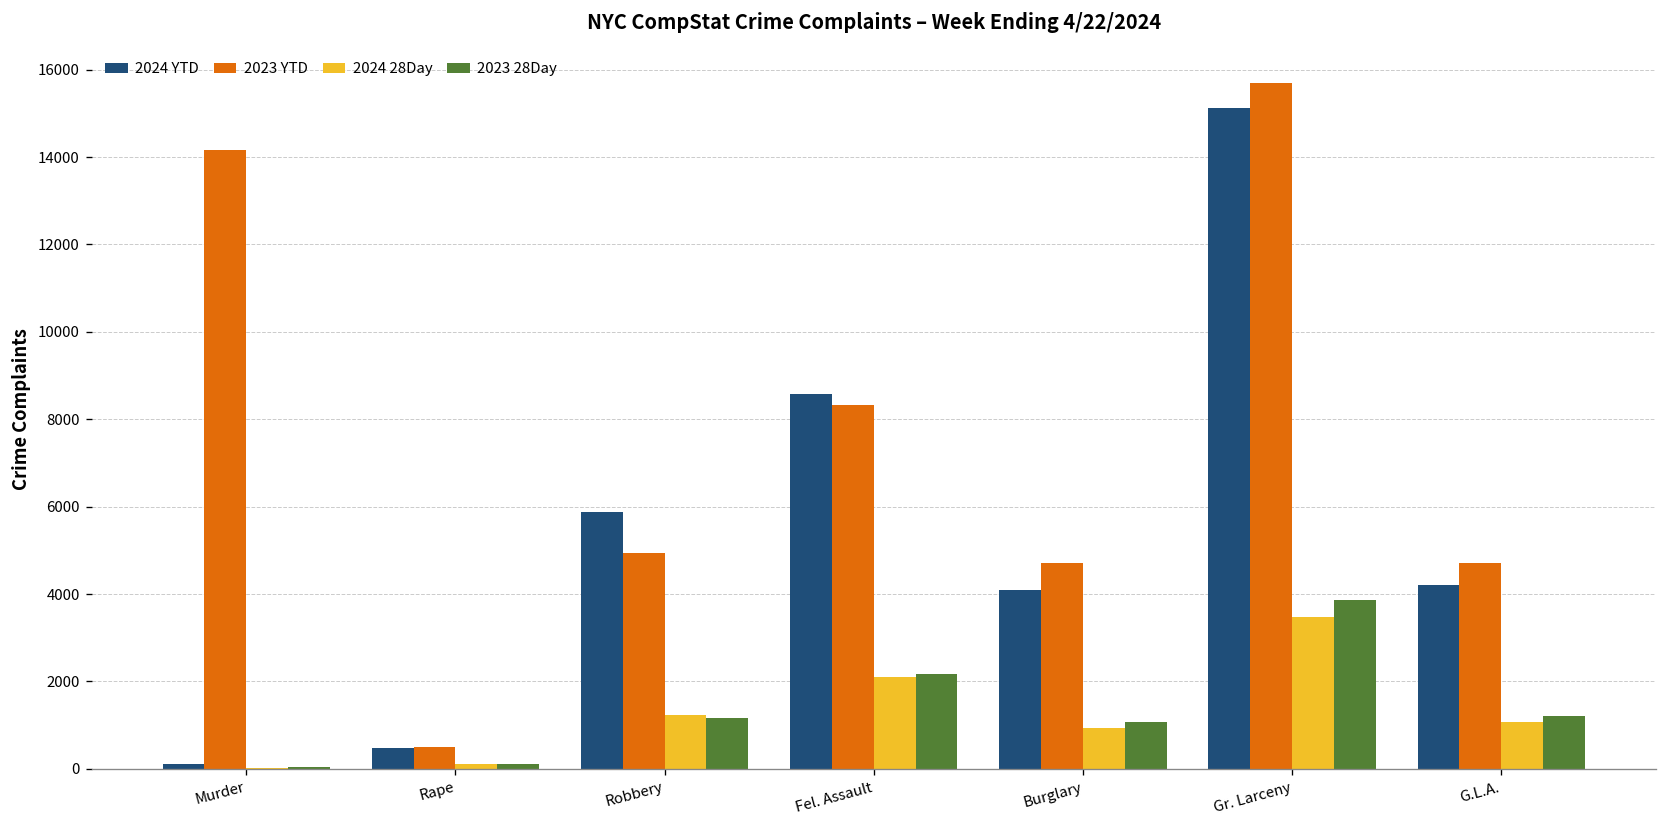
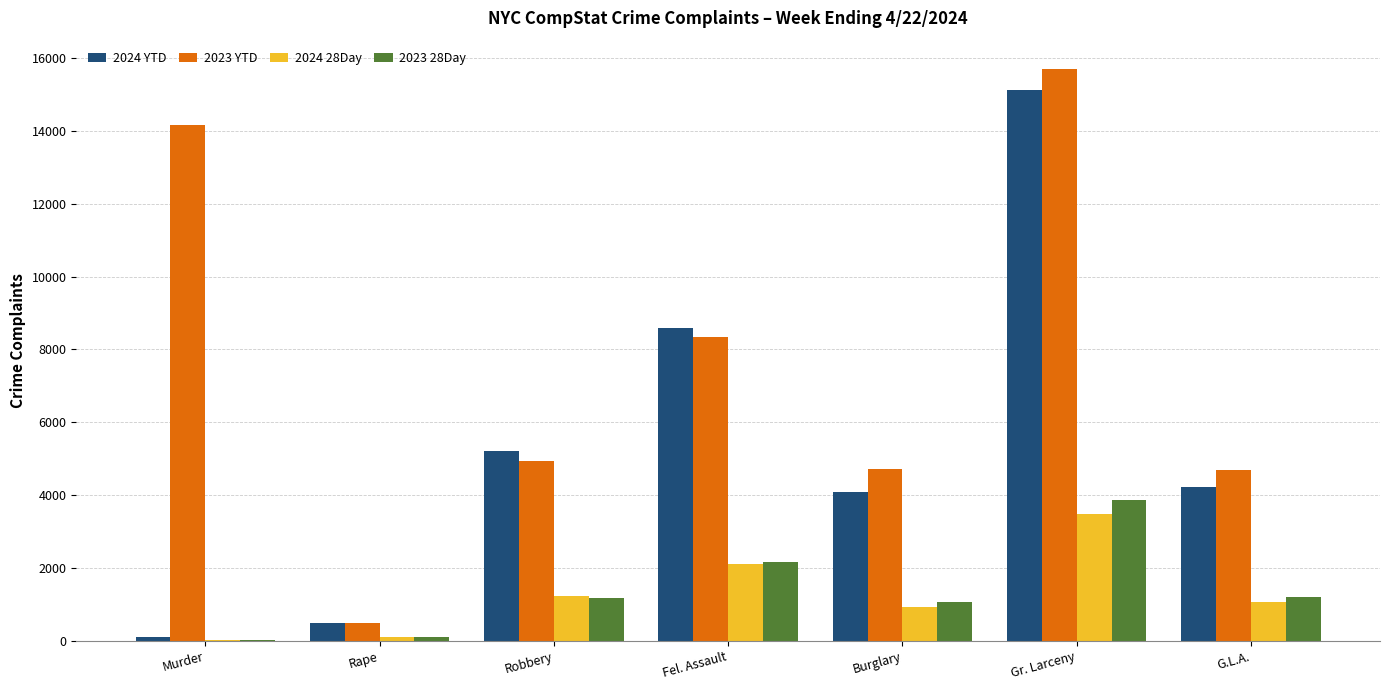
  {
    "2024 YTD": {
      "Murder": 100,
      "Rape": 500,
-     "Robbery": 5900,
+     "Robbery": 5200,
      "Fel. Assault": 8600,
      "Burglary": 4100,
      "Gr. Larceny": 15100,
      "G.L.A.": 4200
    },
    "2023 YTD": {
      "Murder": 14200,
      "Rape": 500,
      "Robbery": 4900,
      "Fel. Assault": 8300,
      "Burglary": 4700,
      "Gr. Larceny": 15700,
      "G.L.A.": 4700
    },
    "2024 28Day": {
      "Rape": 100,
      "Robbery": 1200,
      "Fel. Assault": 2100,
      "Burglary": 900,
      "Gr. Larceny": 3500,
      "G.L.A.": 1100
    },
    "2023 28Day": {
      "Rape": 100,
      "Robbery": 1200,
      "Fel. Assault": 2200,
      "Burglary": 1100,
      "Gr. Larceny": 3900,
      "G.L.A.": 1200
    }
  }
